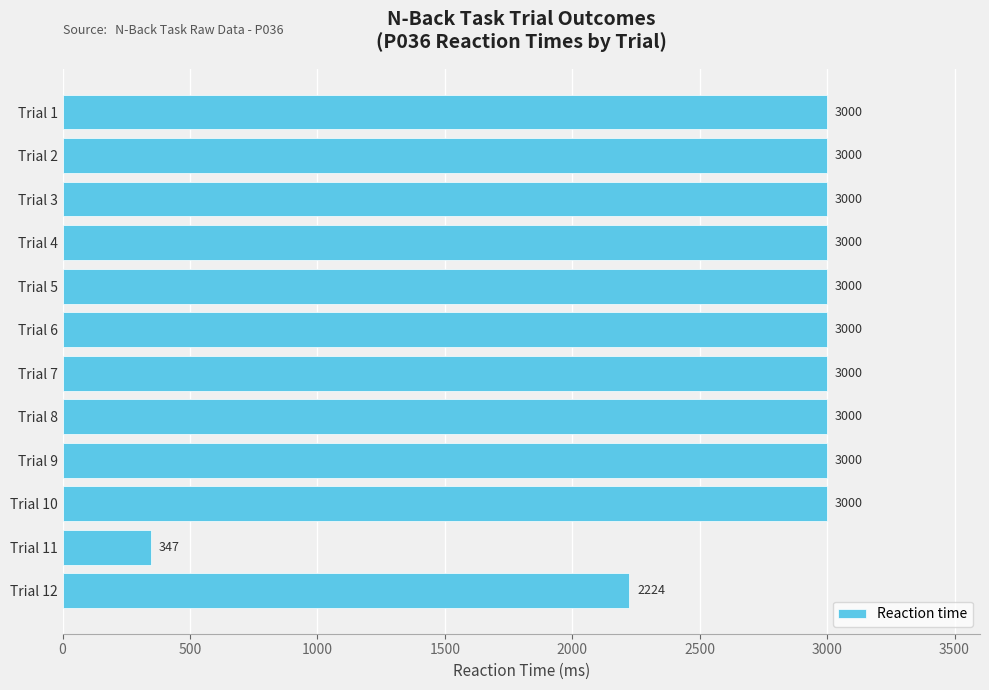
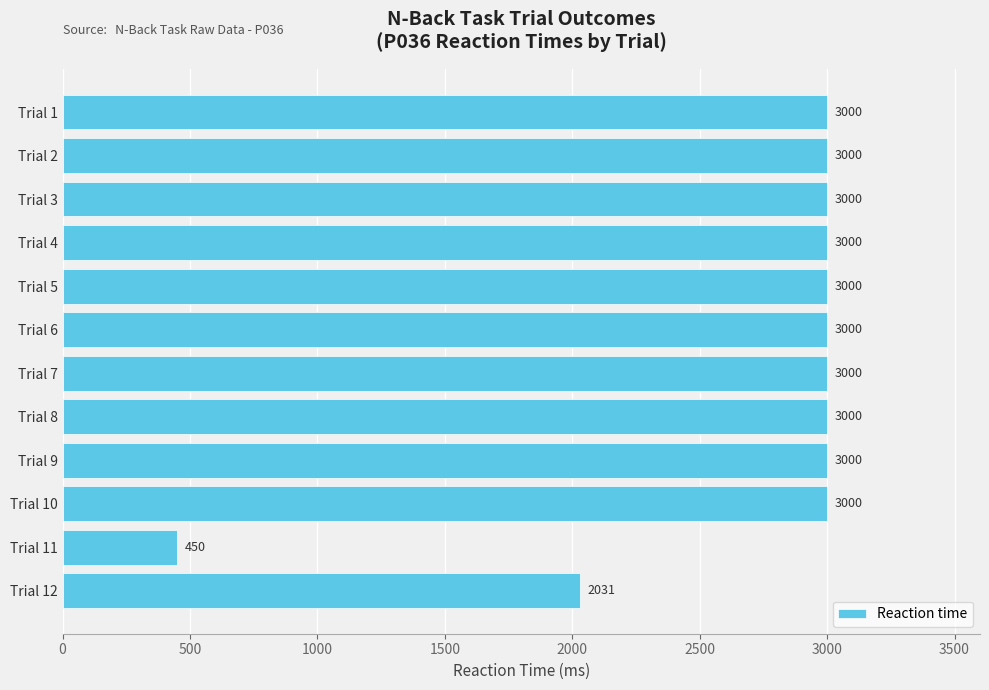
  {
    "Trial 1": 3000,
    "Trial 2": 3000,
    "Trial 3": 3000,
    "Trial 4": 3000,
    "Trial 5": 3000,
    "Trial 6": 3000,
    "Trial 7": 3000,
    "Trial 8": 3000,
    "Trial 9": 3000,
    "Trial 10": 3000,
-   "Trial 11": 347,
-   "Trial 12": 2224
+   "Trial 11": 450,
+   "Trial 12": 2031
  }
